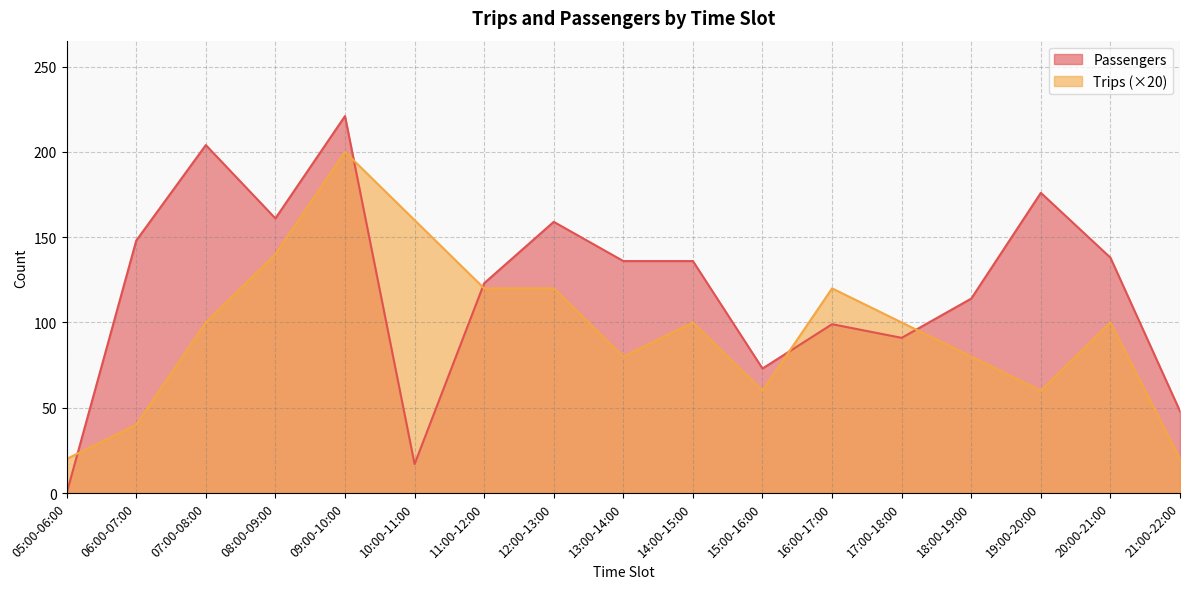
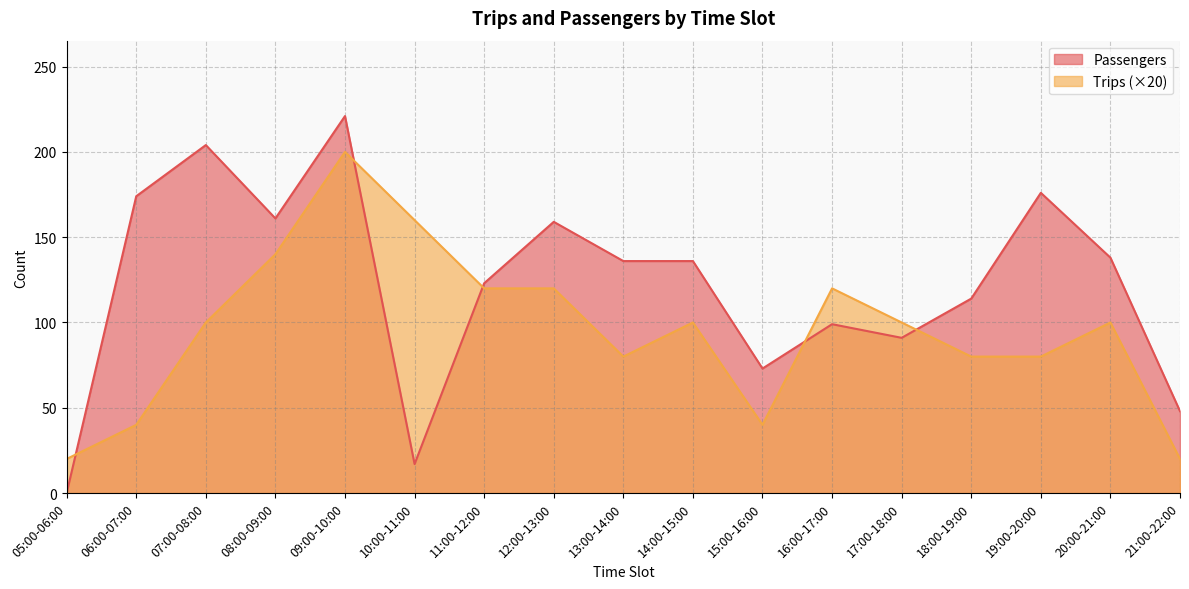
  {
    "Passengers": {
      "05:00-06:00": 0,
-     "06:00-07:00": 148,
+     "06:00-07:00": 174,
      "07:00-08:00": 204,
      "08:00-09:00": 161,
      "09:00-10:00": 221,
      "10:00-11:00": 17,
      "11:00-12:00": 123,
      "12:00-13:00": 159,
      "13:00-14:00": 136,
      "14:00-15:00": 136,
      "15:00-16:00": 73,
      "16:00-17:00": 99,
      "17:00-18:00": 91,
      "18:00-19:00": 114,
      "19:00-20:00": 176,
      "20:00-21:00": 138,
      "21:00-22:00": 48
    },
    "Trips (×20)": {
      "05:00-06:00": 20,
      "06:00-07:00": 40,
      "07:00-08:00": 100,
      "08:00-09:00": 140,
      "09:00-10:00": 200,
      "10:00-11:00": 160,
      "11:00-12:00": 120,
      "12:00-13:00": 120,
      "13:00-14:00": 80,
      "14:00-15:00": 100,
-     "15:00-16:00": 60,
+     "15:00-16:00": 40,
      "16:00-17:00": 120,
      "17:00-18:00": 100,
      "18:00-19:00": 80,
-     "19:00-20:00": 60,
+     "19:00-20:00": 80,
      "20:00-21:00": 100,
      "21:00-22:00": 20
    }
  }
